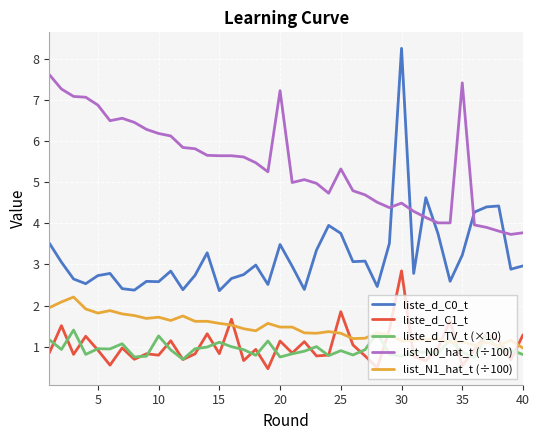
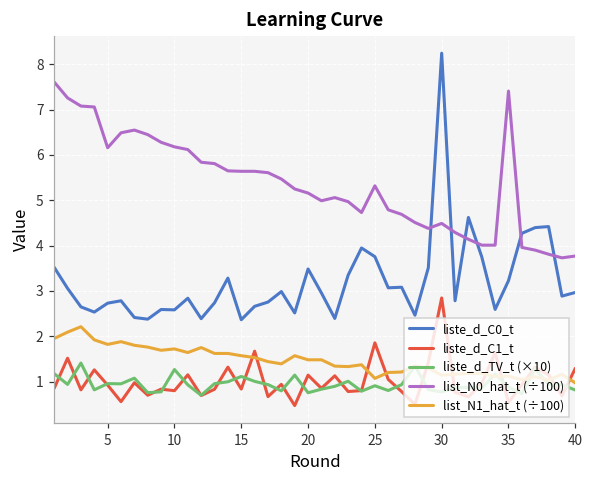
  {
    "liste_d_C0_t": {
      "5": 2.7,
      "10": 2.6,
      "15": 2.4,
      "20": 3.5,
      "25": 3.8,
      "30": 8.2,
      "35": 3.2,
      "40": 3.0
    },
    "liste_d_C1_t": {
      "10": 0.8,
      "15": 0.8,
      "20": 1.1,
      "25": 1.9,
      "30": 2.8,
      "40": 1.3
    },
    "liste_d_TV_t (×10)": {
      "10": 1.3,
      "15": 1.1,
      "20": 0.8,
      "25": 0.9,
      "40": 0.8
    },
    "list_N0_hat_t (÷100)": {
-     "5": 6.9,
+     "5": 6.2,
      "10": 6.2,
      "15": 5.6,
-     "20": 7.2,
+     "20": 5.2,
      "25": 5.3,
      "30": 4.5,
      "35": 7.4,
      "40": 3.8
    },
    "list_N1_hat_t (÷100)": {
      "5": 1.8,
      "10": 1.7,
      "15": 1.6,
      "20": 1.5,
-     "25": 1.3,
+     "25": 1.1,
      "40": 1.0
    }
  }
